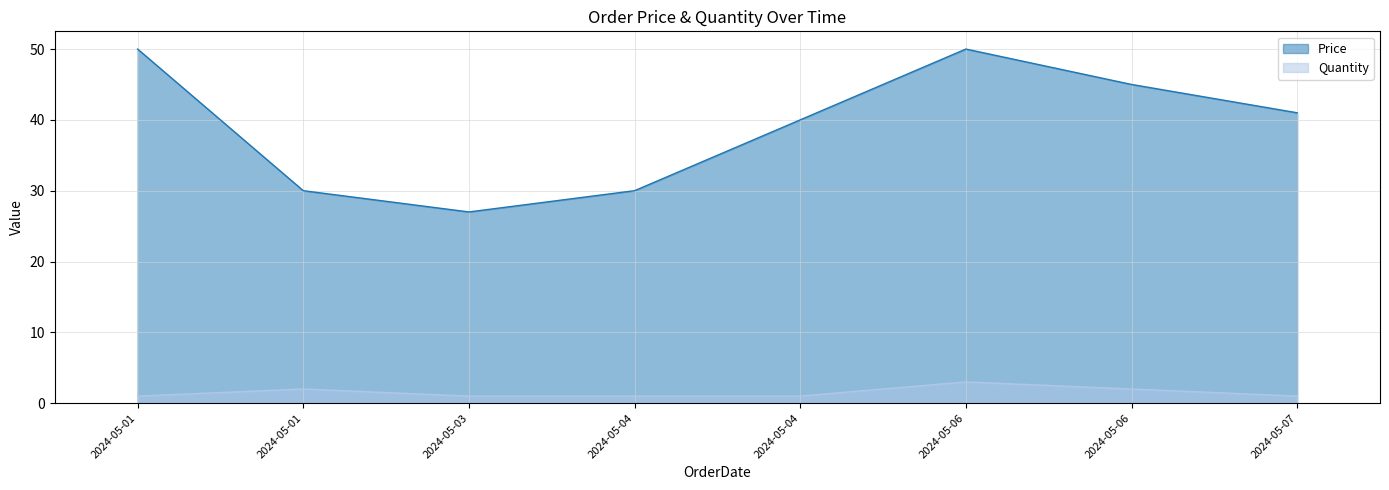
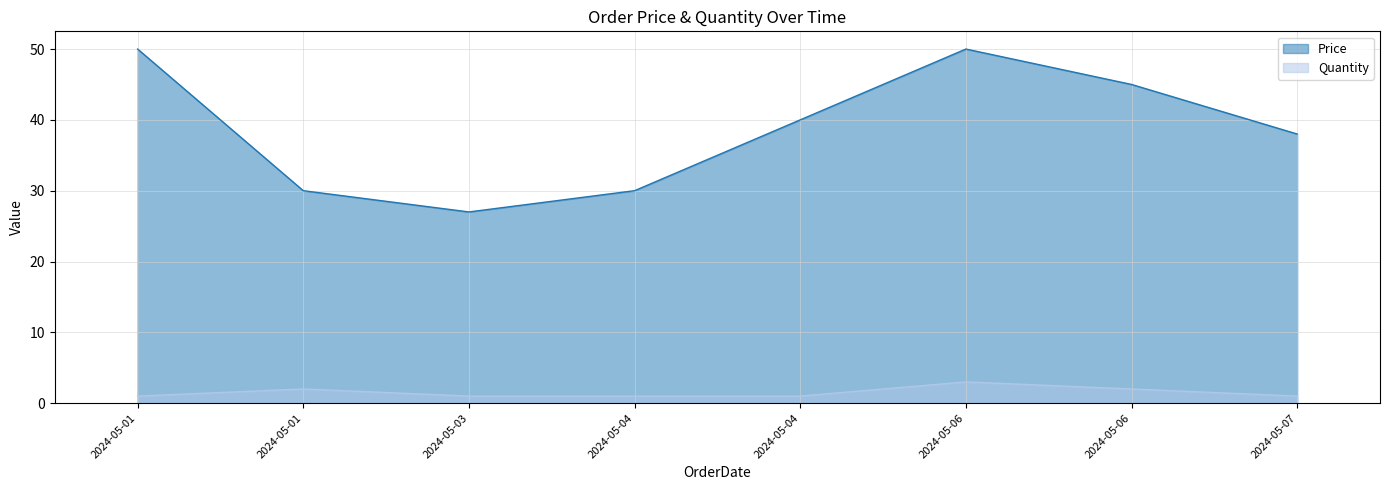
  {
    "Price": {
      "2024-05-03": 27,
-     "2024-05-07": 41
+     "2024-05-07": 38
    },
    "Quantity": {
      "2024-05-03": 1,
      "2024-05-07": 1
    }
  }
